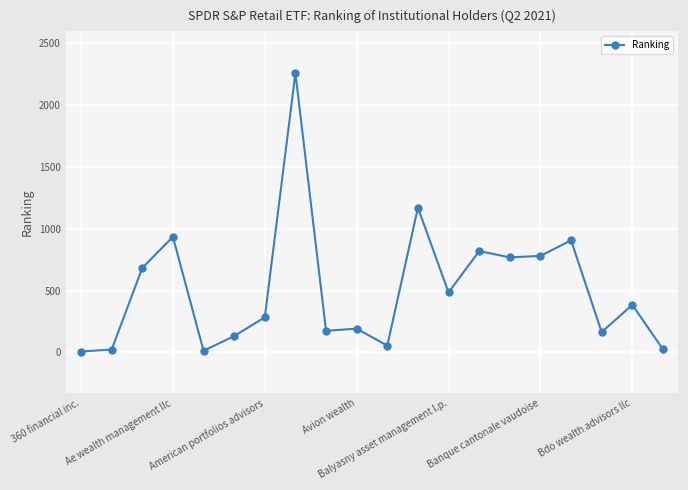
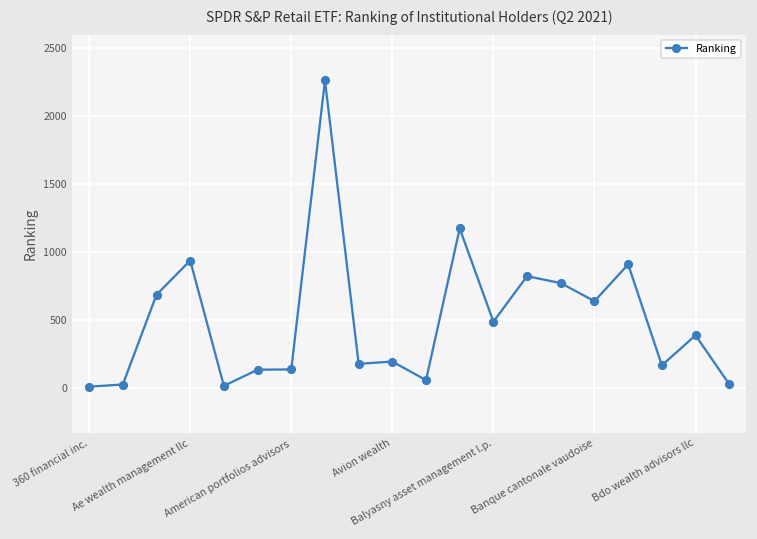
  {
    "360 financial inc.": 10,
    "Ae wealth management llc": 940,
-   "American portfolios advisors": 280,
+   "American portfolios advisors": 130,
    "Avion wealth": 190,
    "Balyasny asset management l.p.": 490,
-   "Banque cantonale vaudoise": 780,
+   "Banque cantonale vaudoise": 640,
    "Bdo wealth advisors llc": 390
  }
